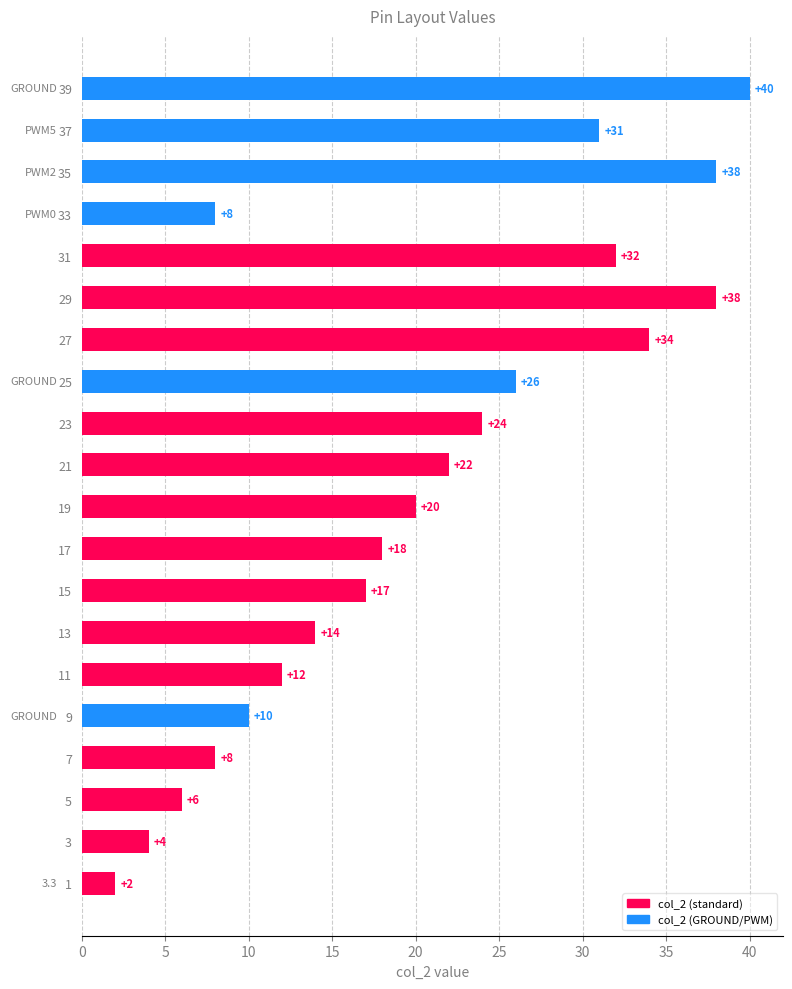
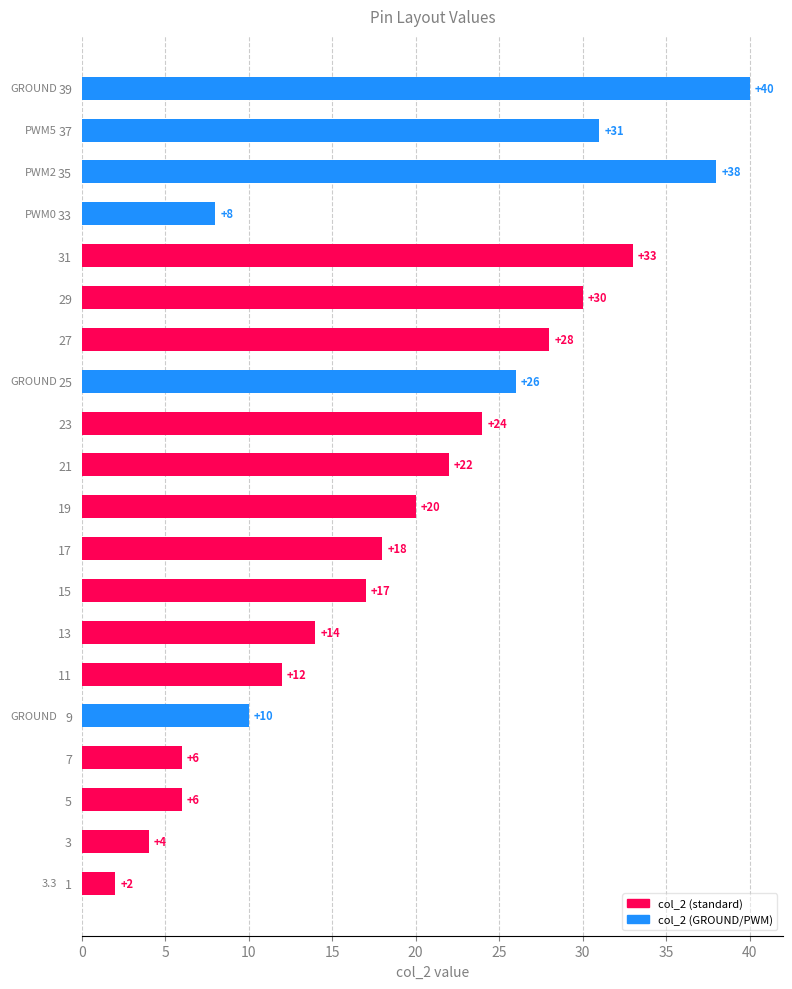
  {
    "39": "+40",
    "37": "+31",
    "35": "+38",
    "33": "+8",
-   "31": "+32",
-   "29": "+38",
-   "27": "+34",
+   "31": "+33",
+   "29": "+30",
+   "27": "+28",
    "25": "+26",
    "23": "+24",
    "21": "+22",
    "19": "+20",
    "17": "+18",
    "15": "+17",
    "13": "+14",
    "11": "+12",
    "9": "+10",
-   "7": "+8",
+   "7": "+6",
    "5": "+6",
    "3": "+4",
    "1": "+2"
  }
